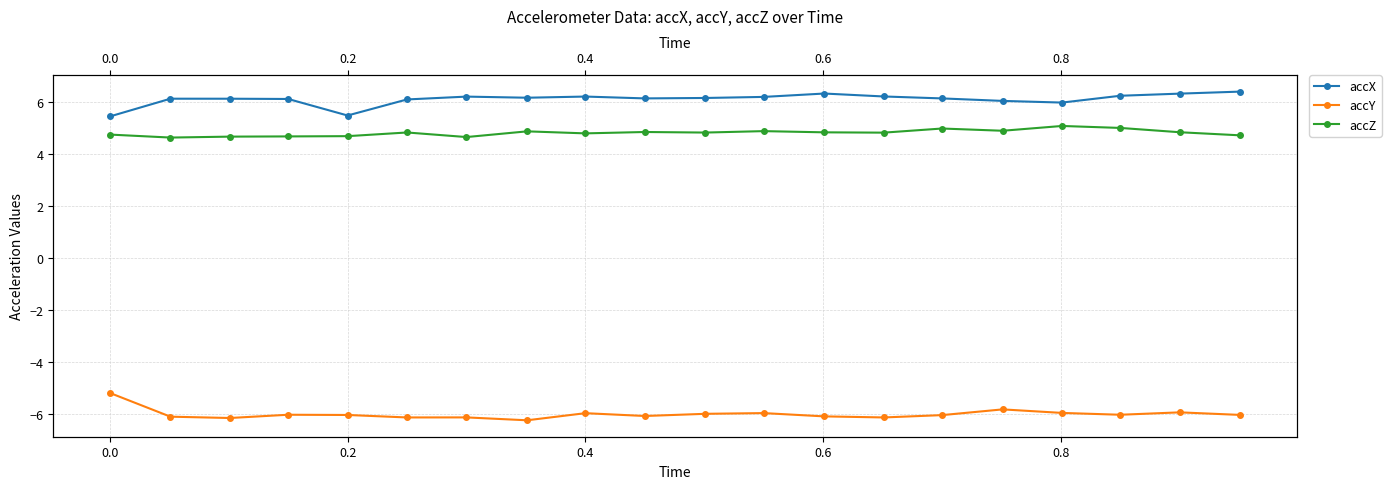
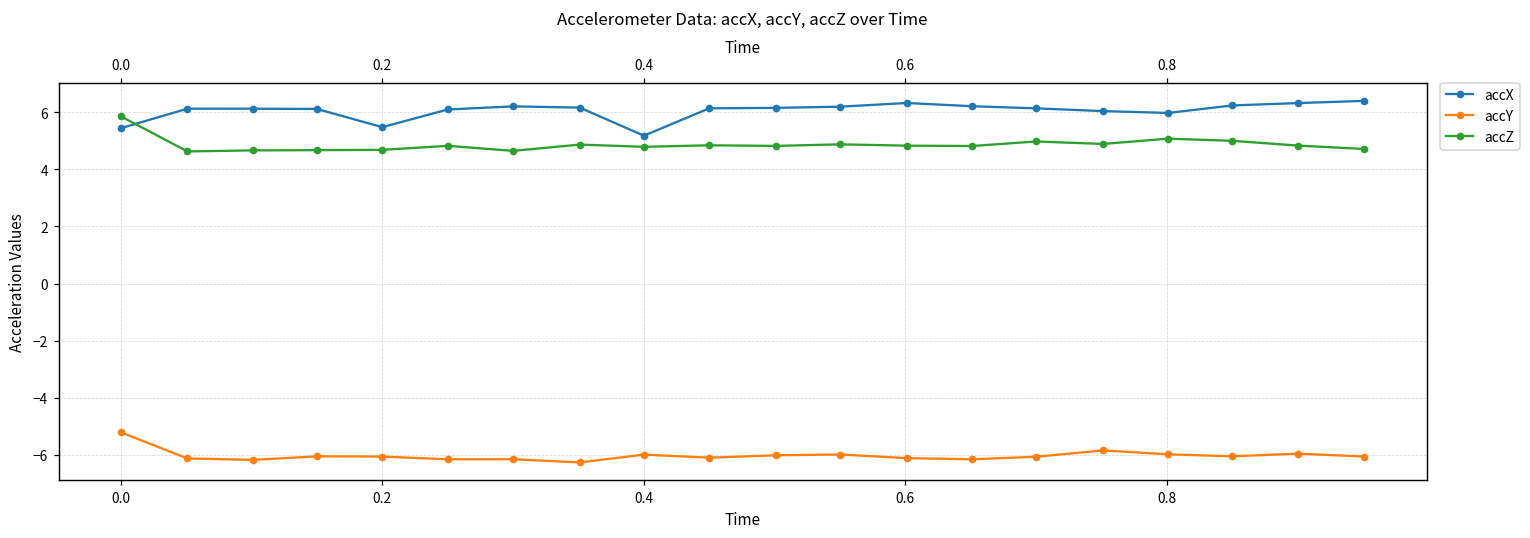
  {
    "accX": {
      "0.0": 5.4,
      "0.2": 5.5,
-     "0.4": 6.2
+     "0.4": 5.2
    },
    "accY": {
      "0.0": -5.2,
      "0.2": -6.1,
      "0.4": -6.0
    },
    "accZ": {
-     "0.0": 4.7,
+     "0.0": 5.9,
      "0.2": 4.7,
      "0.4": 4.8
    }
  }
